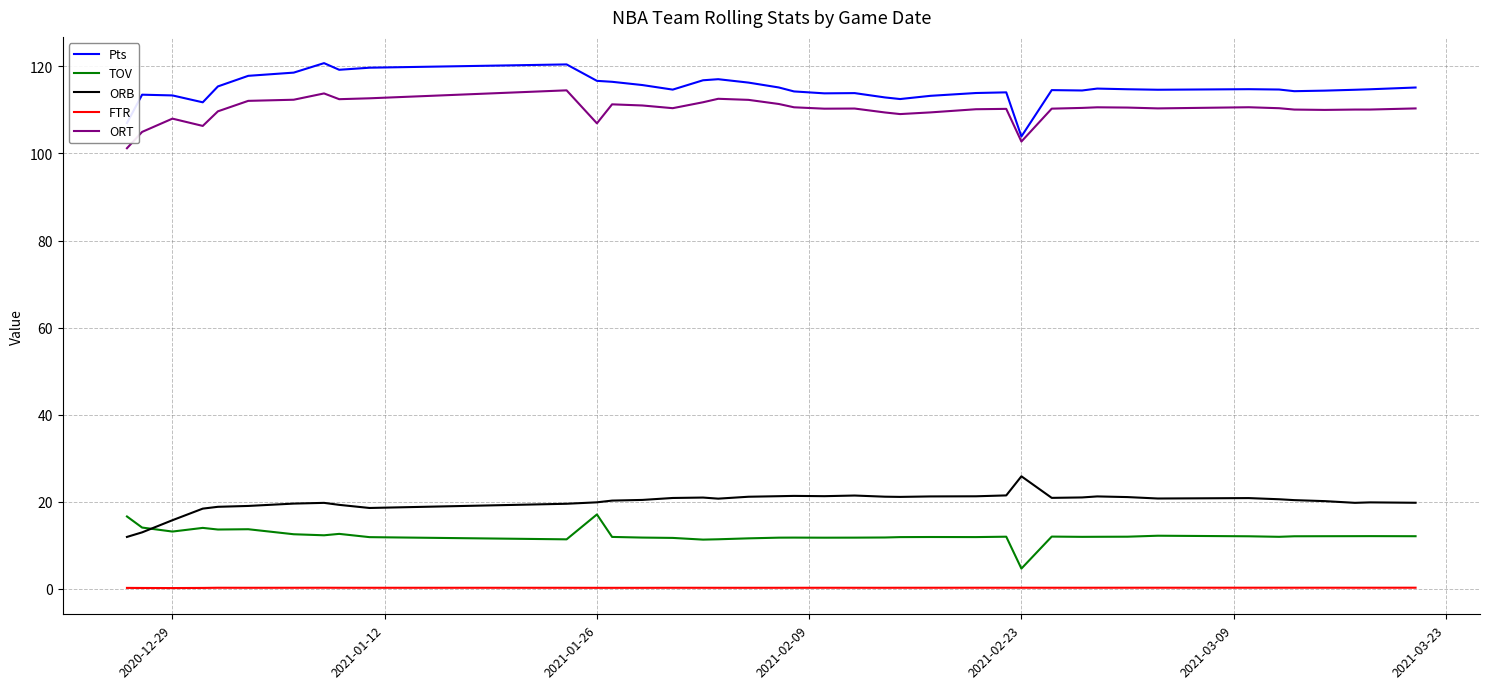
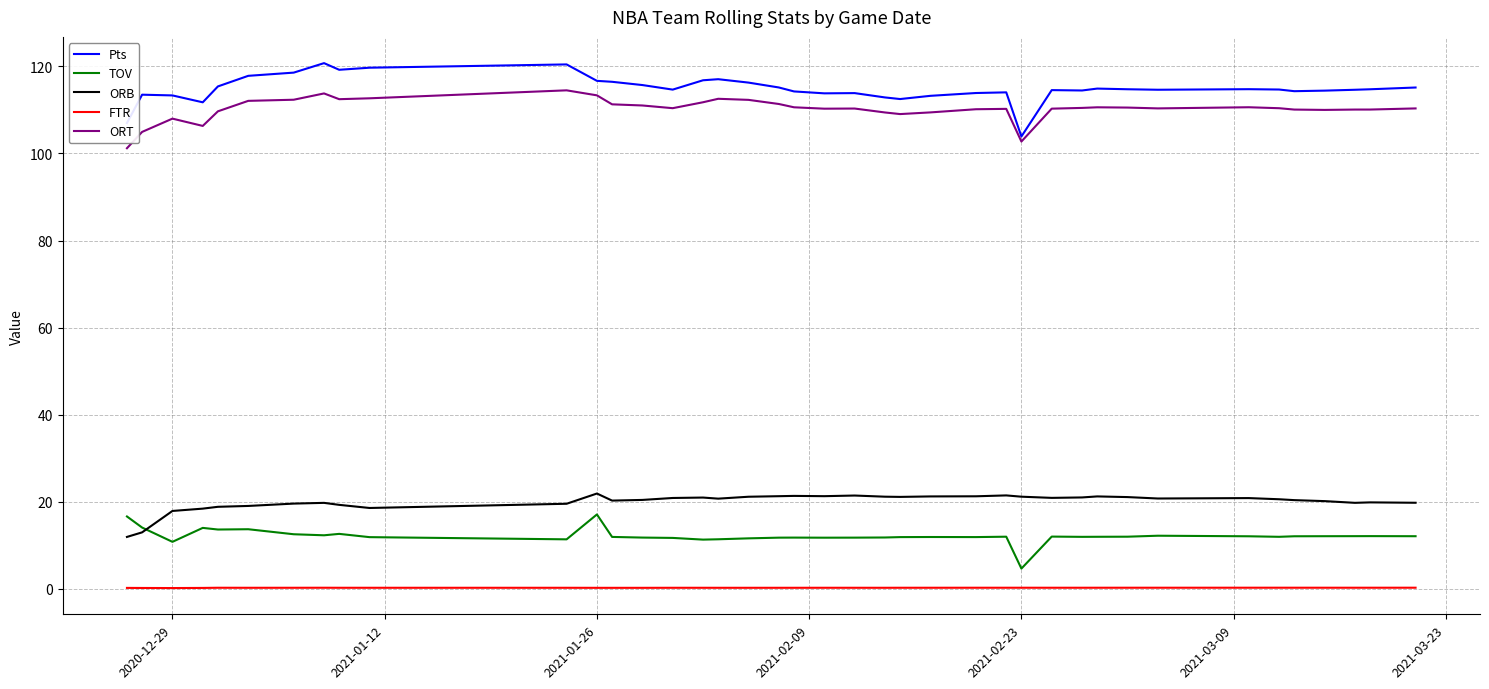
  {
    "Pts": {
      "2020-12-29": 113,
      "2021-01-26": 117,
      "2021-02-23": 104
    },
    "TOV": {
-     "2020-12-29": 13,
+     "2020-12-29": 11,
      "2021-01-26": 17,
      "2021-02-23": 5
    },
    "ORB": {
-     "2020-12-29": 16,
-     "2021-01-26": 20,
-     "2021-02-23": 26
+     "2020-12-29": 18,
+     "2021-01-26": 22,
+     "2021-02-23": 21
    },
    "FTR": {
      "2020-12-29": 0,
      "2021-01-26": 0,
      "2021-02-23": 0
    },
    "ORT": {
      "2020-12-29": 108,
-     "2021-01-26": 107,
+     "2021-01-26": 113,
      "2021-02-23": 103
    }
  }
